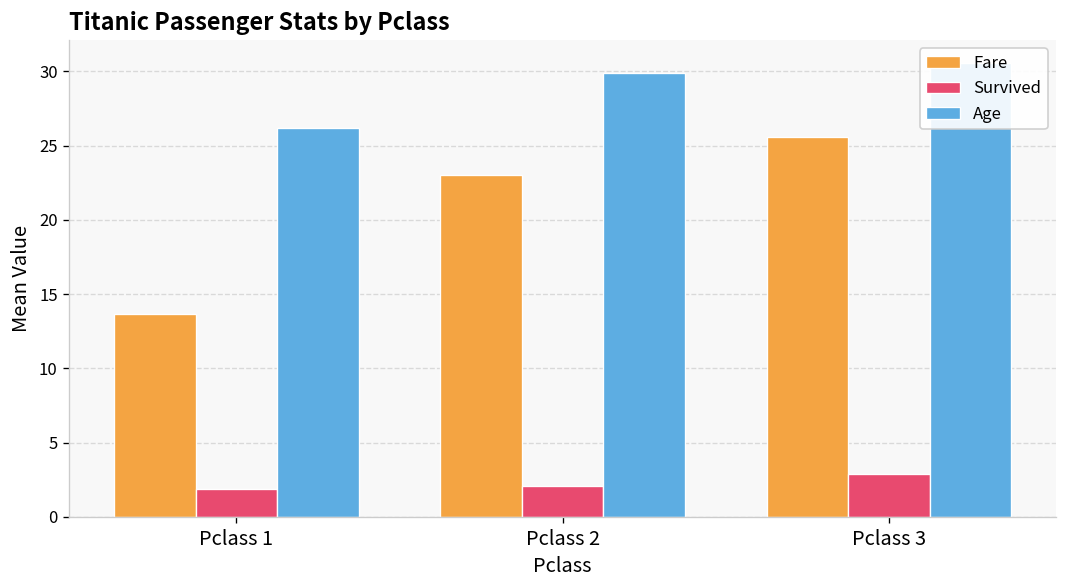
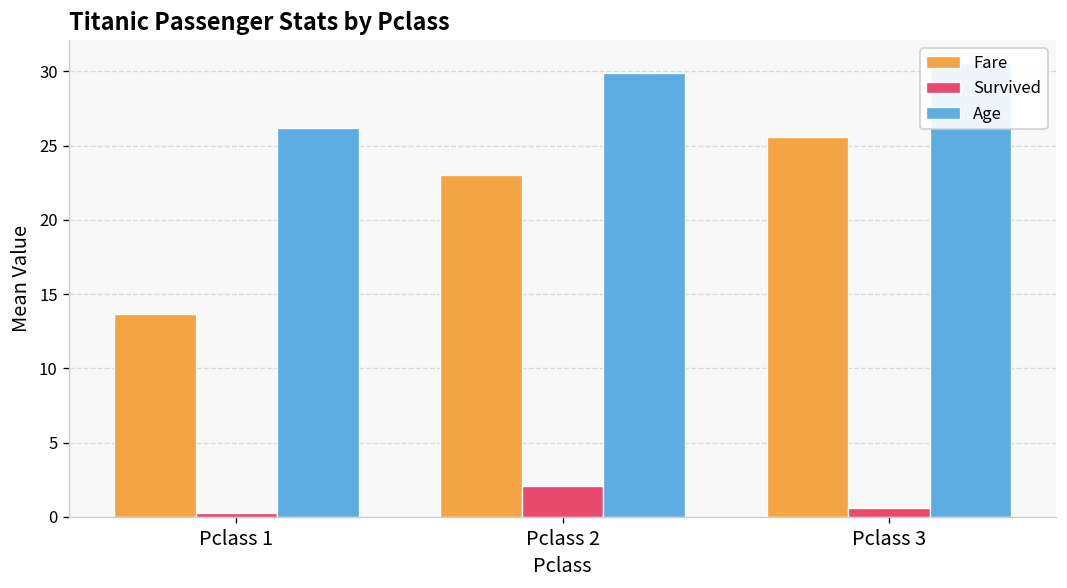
  {
    "Fare": {
      "Pclass 1": 13.7,
      "Pclass 2": 23.0,
      "Pclass 3": 25.6
    },
    "Survived": {
-     "Pclass 1": 1.9,
+     "Pclass 1": 0.2,
      "Pclass 2": 2.1,
-     "Pclass 3": 2.9
+     "Pclass 3": 0.6
    },
    "Age": {
      "Pclass 1": 26.1,
      "Pclass 2": 29.9
    }
  }
